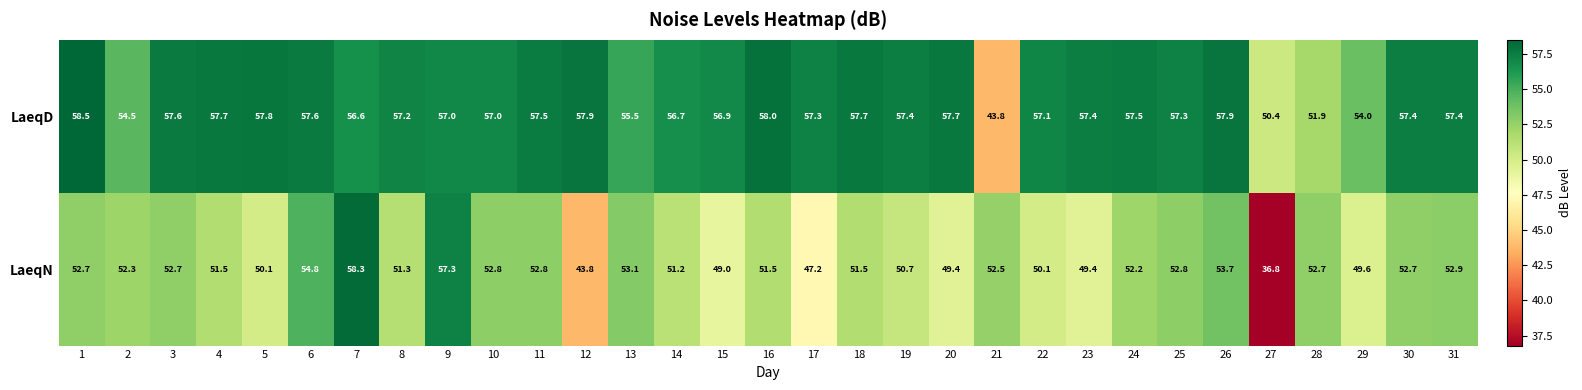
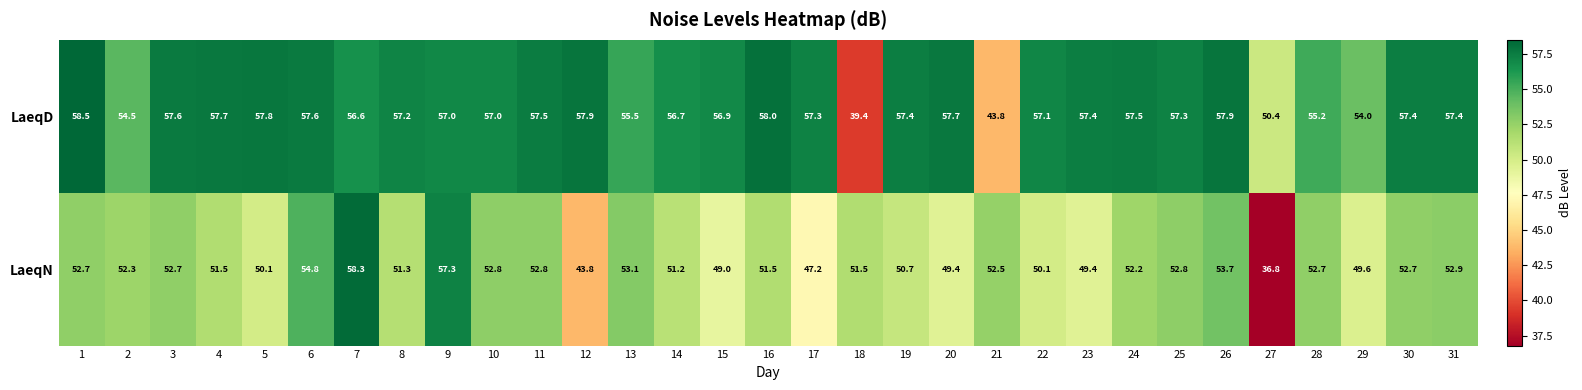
  {
    "LaeqD": {
      "1": 58.5,
      "2": 54.5,
      "3": 57.6,
      "4": 57.7,
      "5": 57.8,
      "6": 57.6,
      "7": 56.6,
      "8": 57.2,
      "9": 57.0,
      "10": 57.0,
      "11": 57.5,
      "12": 57.9,
      "13": 55.5,
      "14": 56.7,
      "15": 56.9,
      "16": 58.0,
      "17": 57.3,
-     "18": 57.7,
+     "18": 39.4,
      "19": 57.4,
      "20": 57.7,
      "21": 43.8,
      "22": 57.1,
      "23": 57.4,
      "24": 57.5,
      "25": 57.3,
      "26": 57.9,
      "27": 50.4,
-     "28": 51.9,
+     "28": 55.2,
      "29": 54.0,
      "30": 57.4,
      "31": 57.4
    },
    "LaeqN": {
      "1": 52.7,
      "2": 52.3,
      "3": 52.7,
      "4": 51.5,
      "5": 50.1,
      "6": 54.8,
      "7": 58.3,
      "8": 51.3,
      "9": 57.3,
      "10": 52.8,
      "11": 52.8,
      "12": 43.8,
      "13": 53.1,
      "14": 51.2,
      "15": 49.0,
      "16": 51.5,
      "17": 47.2,
      "18": 51.5,
      "19": 50.7,
      "20": 49.4,
      "21": 52.5,
      "22": 50.1,
      "23": 49.4,
      "24": 52.2,
      "25": 52.8,
      "26": 53.7,
      "27": 36.8,
      "28": 52.7,
      "29": 49.6,
      "30": 52.7,
      "31": 52.9
    }
  }
